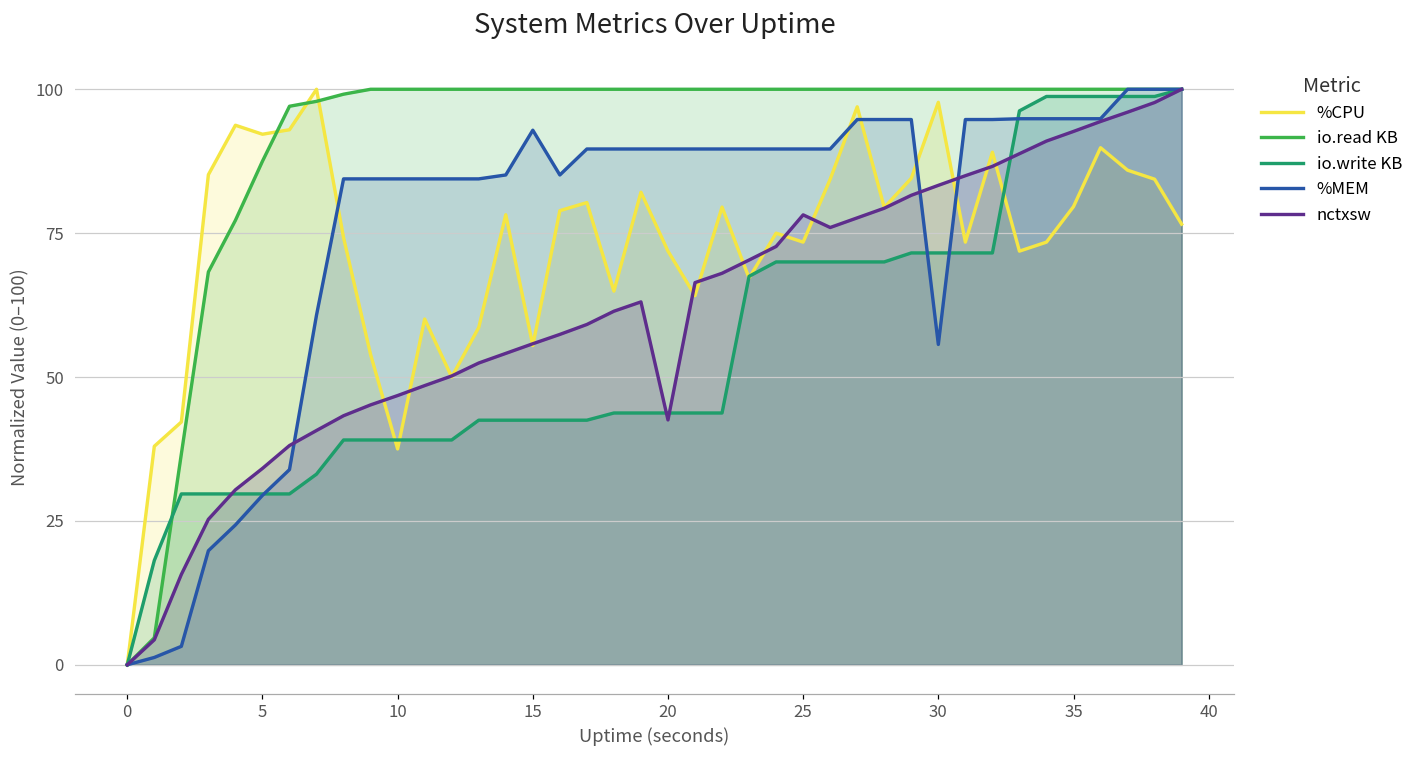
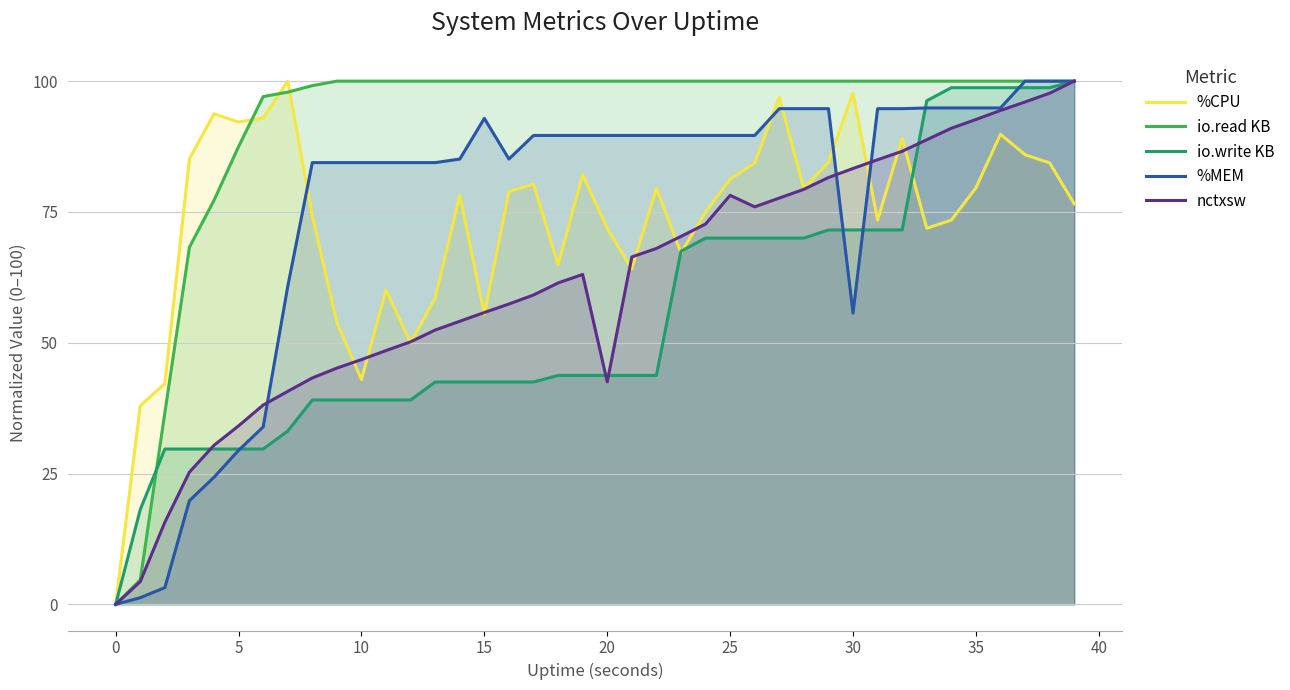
  {
    "%CPU": {
      "5": 92,
-     "10": 38,
+     "10": 43,
      "20": 72,
-     "25": 73,
+     "25": 81,
      "30": 98,
      "35": 80
    },
    "%MEM": {
      "10": 84,
      "15": 93,
      "20": 90,
      "25": 90,
      "30": 56,
      "35": 95
    },
    "nctxsw": {
      "5": 34,
      "10": 47,
      "20": 43,
      "25": 78,
      "30": 83,
      "35": 93
    }
  }
